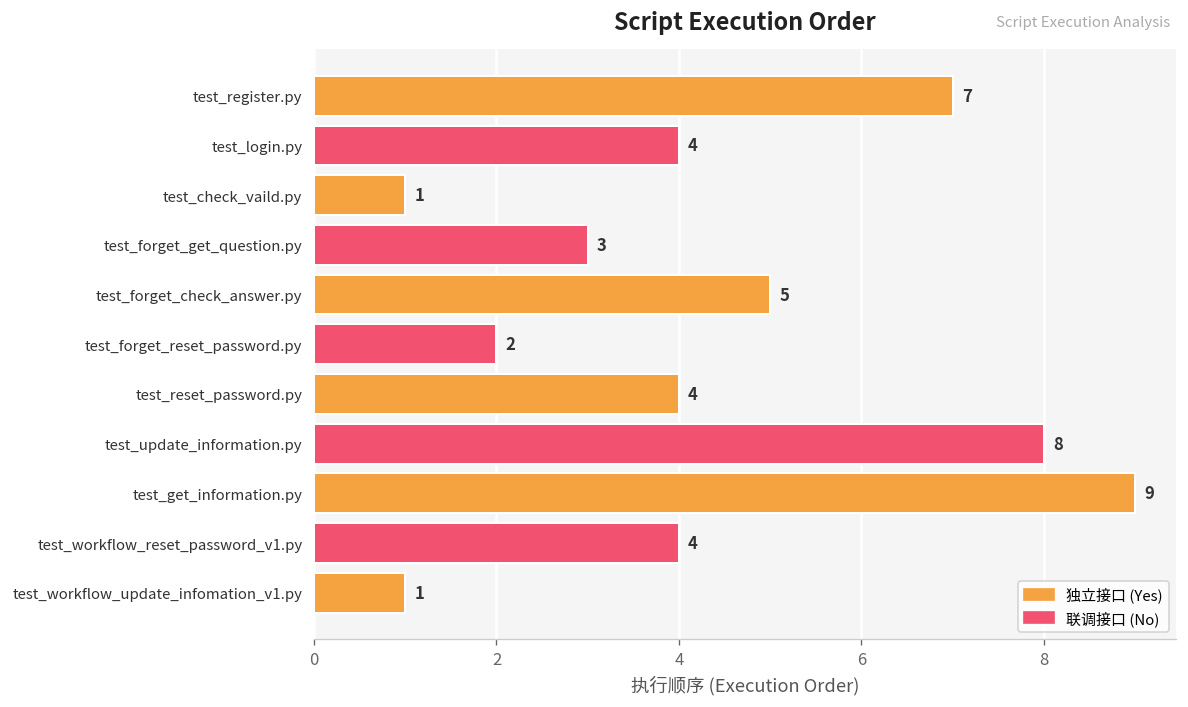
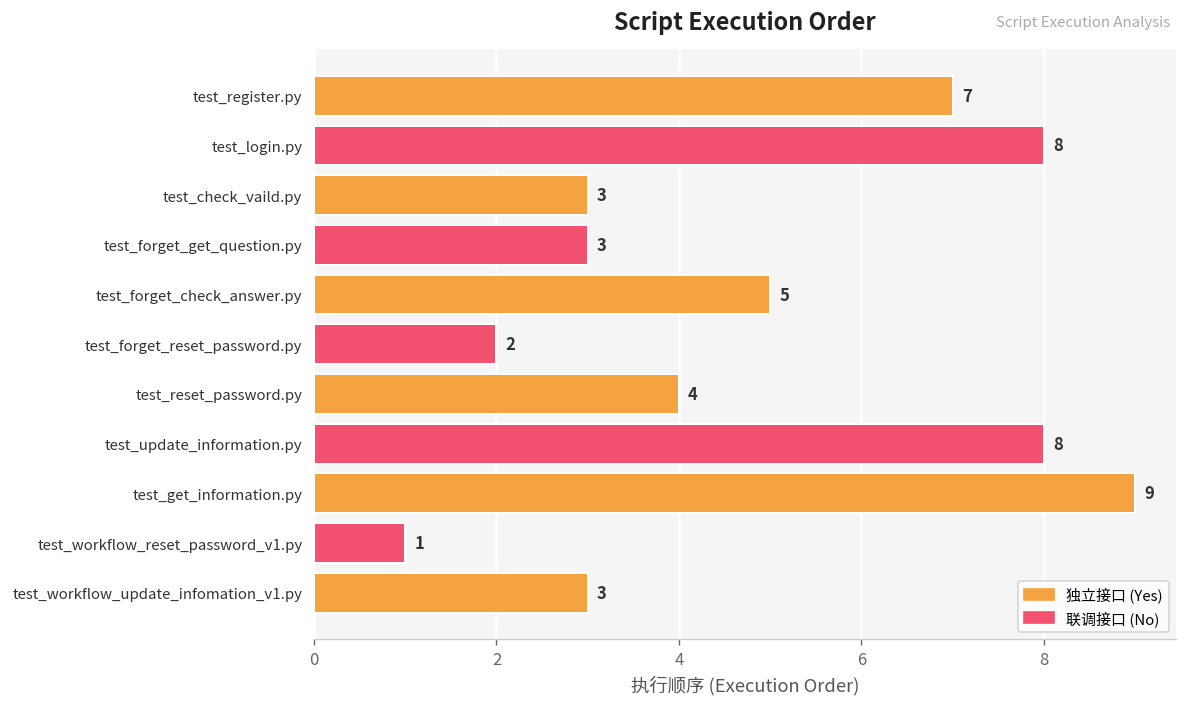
  {
    "test_register.py": 7,
-   "test_login.py": 4,
-   "test_check_vaild.py": 1,
+   "test_login.py": 8,
+   "test_check_vaild.py": 3,
    "test_forget_get_question.py": 3,
    "test_forget_check_answer.py": 5,
    "test_forget_reset_password.py": 2,
    "test_reset_password.py": 4,
    "test_update_information.py": 8,
    "test_get_information.py": 9,
-   "test_workflow_reset_password_v1.py": 4,
-   "test_workflow_update_infomation_v1.py": 1
+   "test_workflow_reset_password_v1.py": 1,
+   "test_workflow_update_infomation_v1.py": 3
  }
